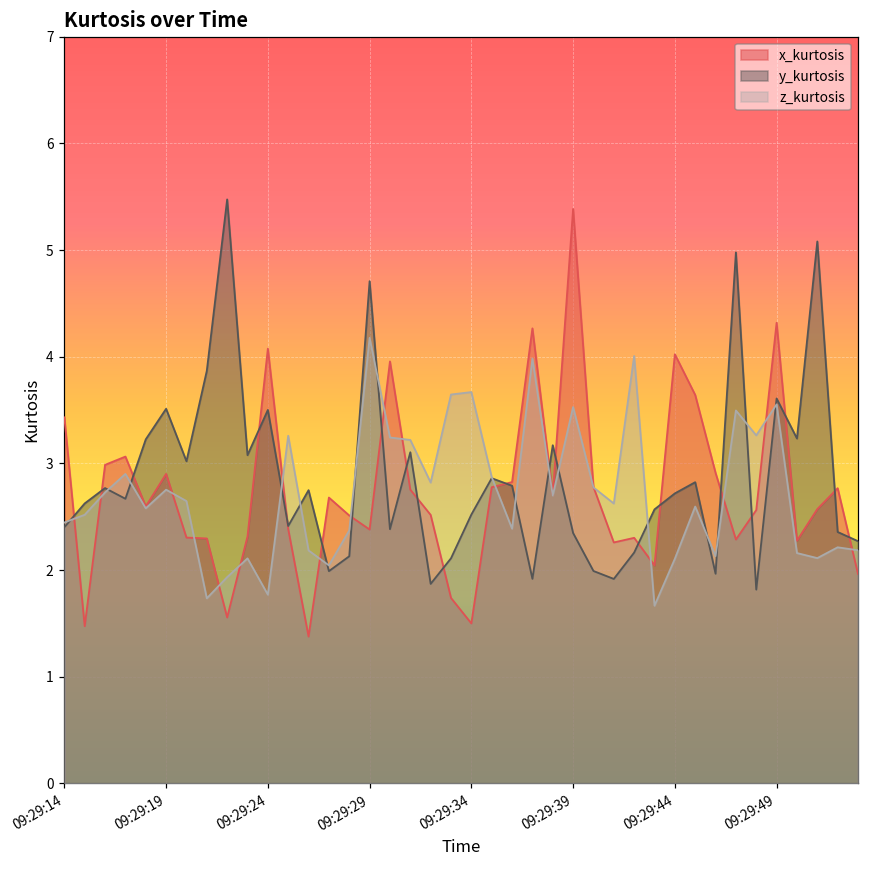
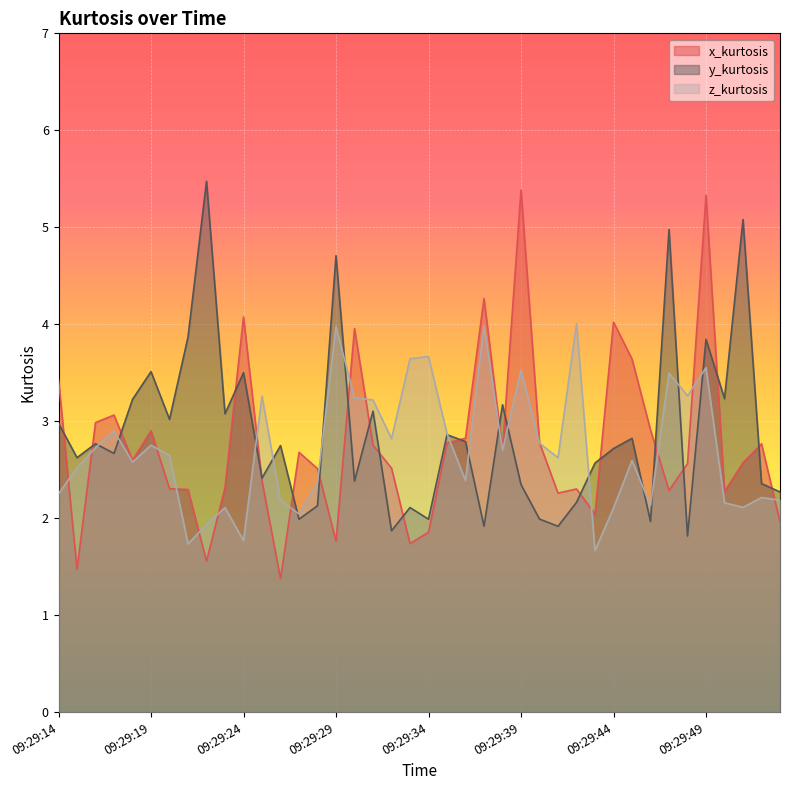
  {
    "x_kurtosis": {
      "09:29:14": 3.4,
      "09:29:19": 2.9,
      "09:29:24": 4.1,
-     "09:29:29": 2.4,
-     "09:29:34": 1.5,
+     "09:29:29": 1.8,
+     "09:29:34": 1.9,
      "09:29:39": 5.4,
      "09:29:44": 4.0,
-     "09:29:49": 4.3
+     "09:29:49": 5.3
    },
    "y_kurtosis": {
-     "09:29:14": 2.4,
+     "09:29:14": 3.0,
      "09:29:19": 3.5,
      "09:29:24": 3.5,
      "09:29:29": 4.7,
-     "09:29:34": 2.5,
+     "09:29:34": 2.0,
      "09:29:39": 2.3,
      "09:29:44": 2.7,
-     "09:29:49": 3.6
+     "09:29:49": 3.8
    },
    "z_kurtosis": {
-     "09:29:14": 2.4,
+     "09:29:14": 2.3,
      "09:29:19": 2.8,
      "09:29:24": 1.8,
-     "09:29:29": 4.2,
+     "09:29:29": 4.0,
      "09:29:34": 3.7,
      "09:29:39": 3.5,
      "09:29:44": 2.1,
      "09:29:49": 3.6
    }
  }
